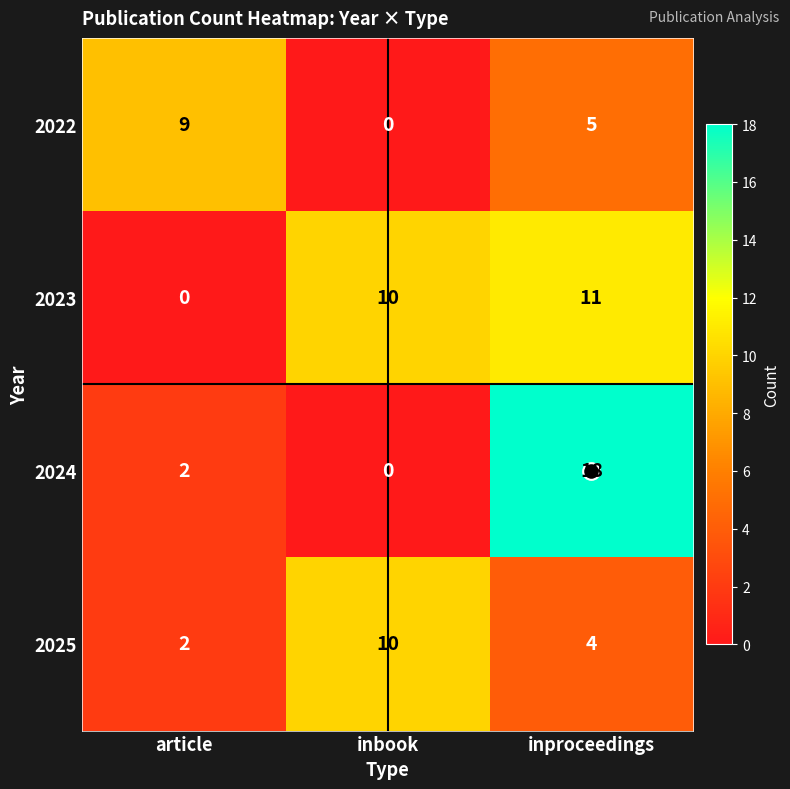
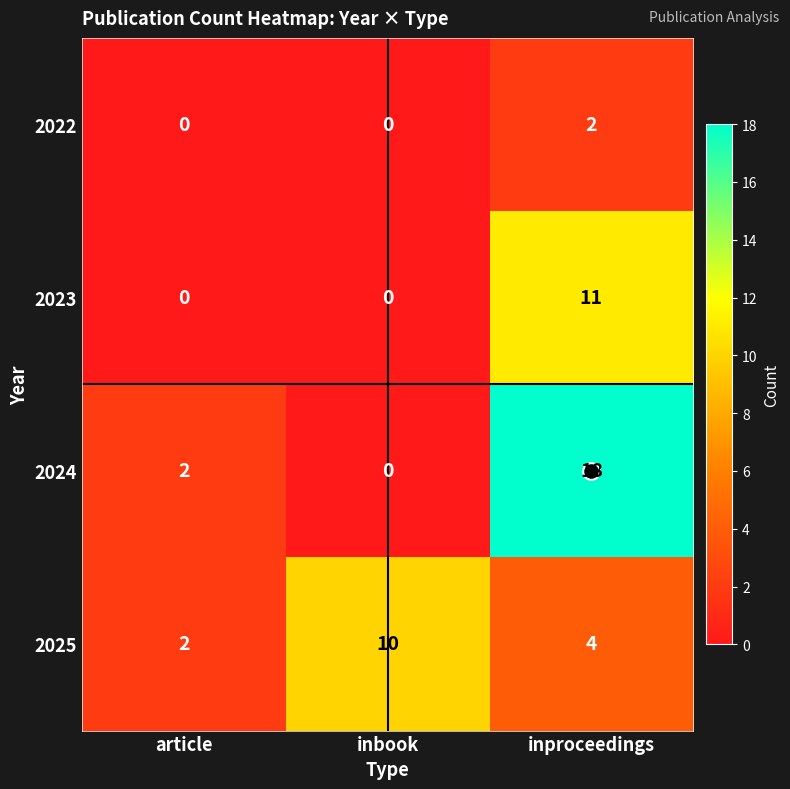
  {
    "2022": {
-     "article": 9,
+     "article": 0,
      "inbook": 0,
-     "inproceedings": 5
+     "inproceedings": 2
    },
    "2023": {
      "article": 0,
-     "inbook": 10,
+     "inbook": 0,
      "inproceedings": 11
    },
    "2024": {
      "article": 2,
      "inbook": 0
    },
    "2025": {
      "article": 2,
      "inbook": 10,
      "inproceedings": 4
    }
  }
